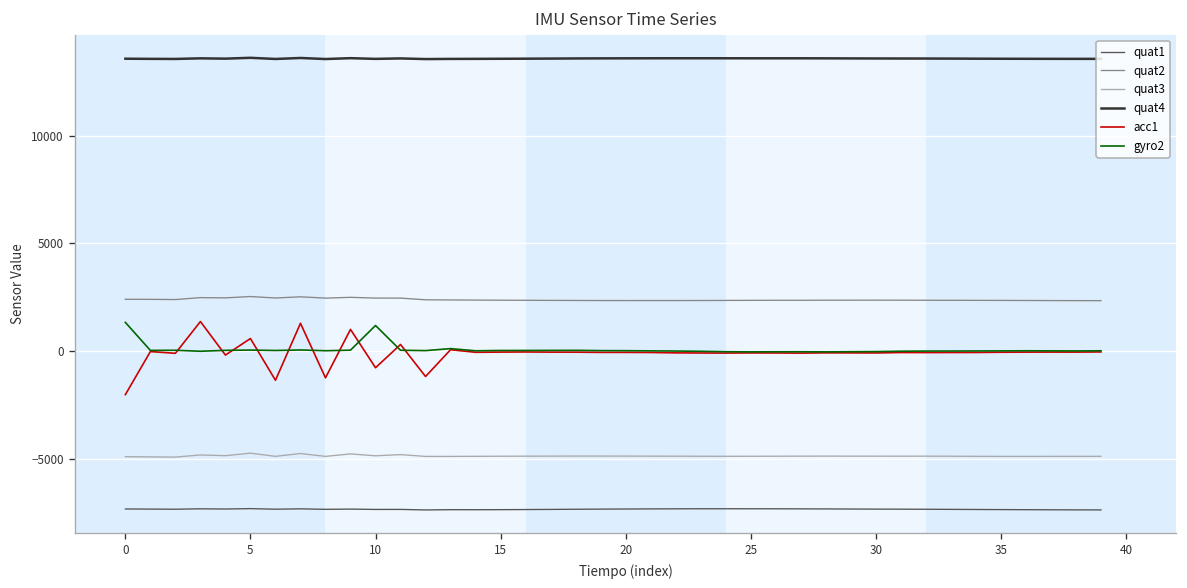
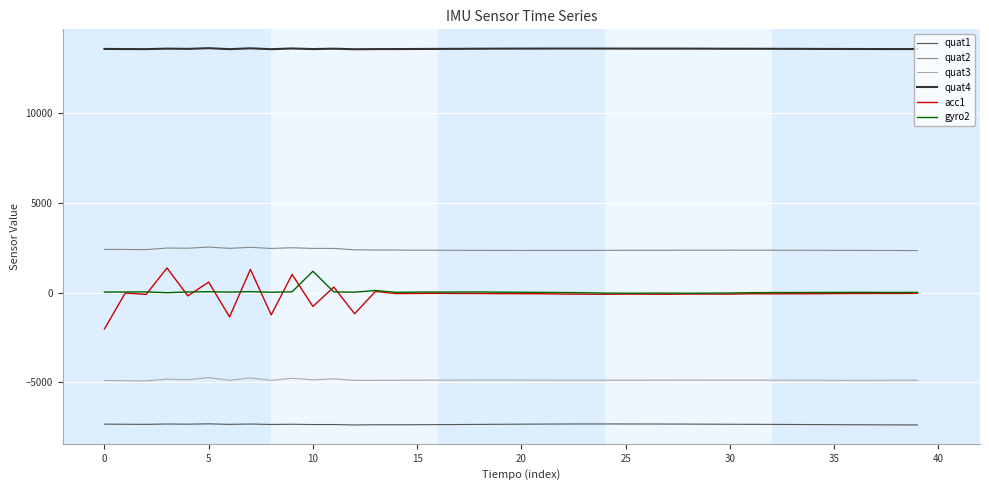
  {
    "acc1": {
      "0": -2000,
      "5": 600,
      "10": -800
    },
    "gyro2": {
-     "0": 1300,
+     "0": 0,
      "5": 0,
      "10": 1200
    }
  }
